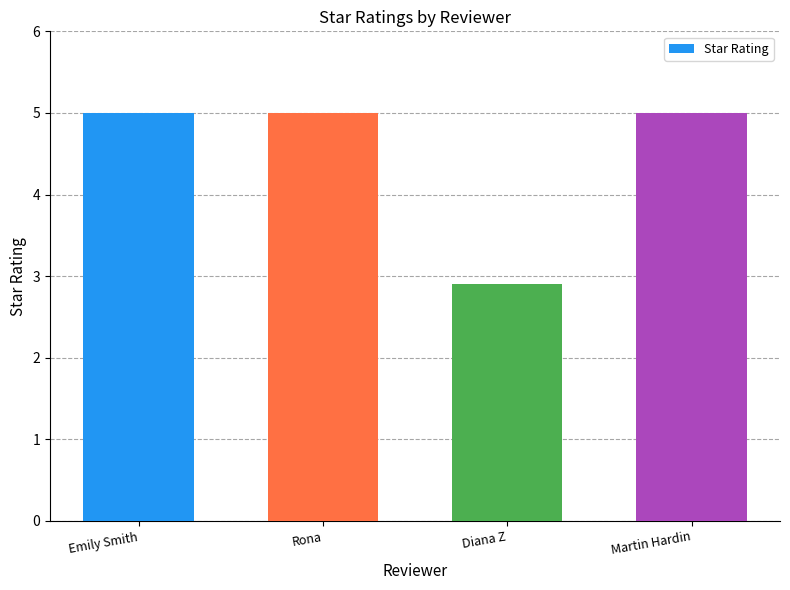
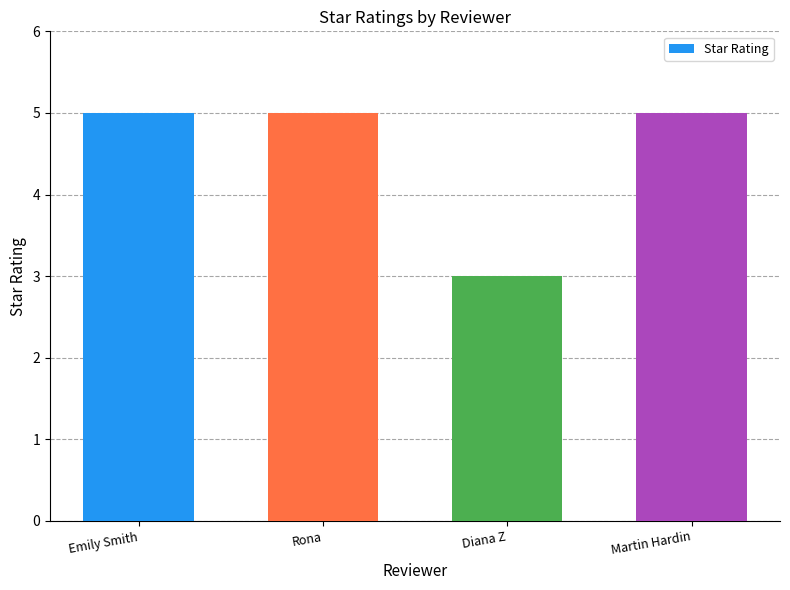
  {
    "Emily Smith": 5.0,
    "Rona": 5.0,
-   "Diana Z": 2.9,
+   "Diana Z": 3.0,
    "Martin Hardin": 5.0
  }
